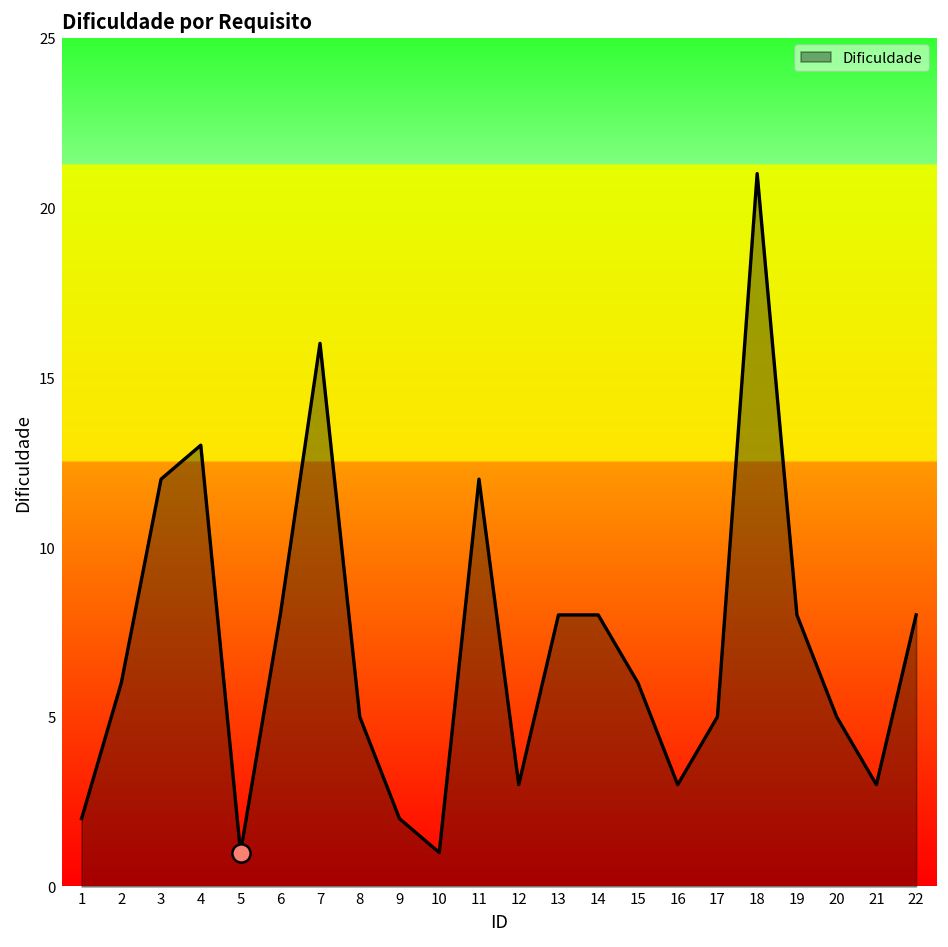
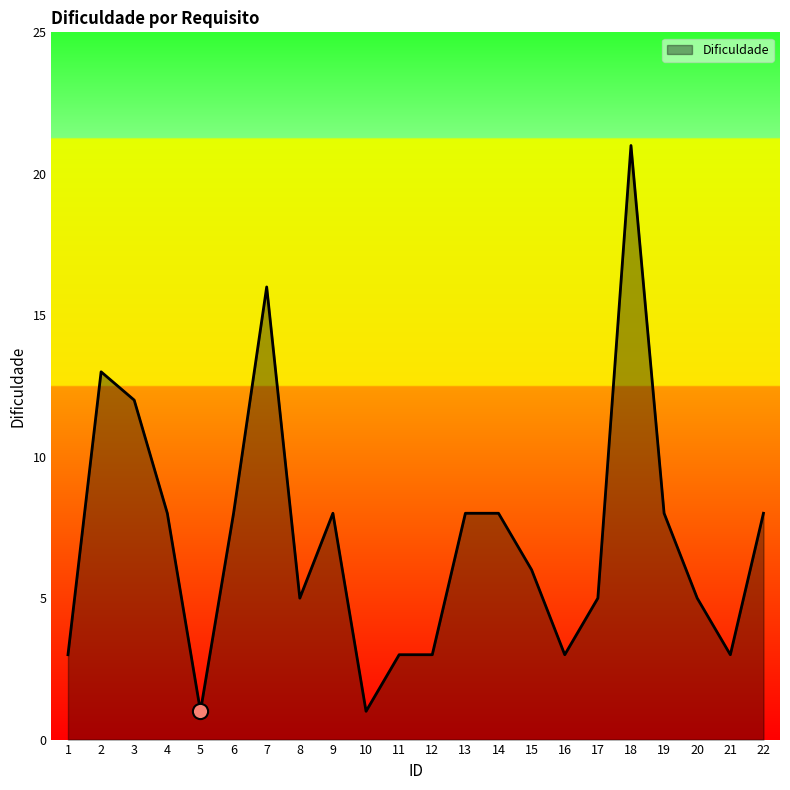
  {
    "Dificuldade": {
-     "1": 2,
-     "2": 6,
+     "1": 3,
+     "2": 13,
      "3": 12,
-     "4": 13,
+     "4": 8,
      "6": 8,
      "7": 16,
      "8": 5,
-     "9": 2,
+     "9": 8,
      "10": 1,
-     "11": 12,
+     "11": 3,
      "12": 3,
      "13": 8,
      "14": 8,
      "15": 6,
      "16": 3,
      "17": 5,
      "18": 21,
      "19": 8,
      "20": 5,
      "21": 3,
      "22": 8
    }
  }
